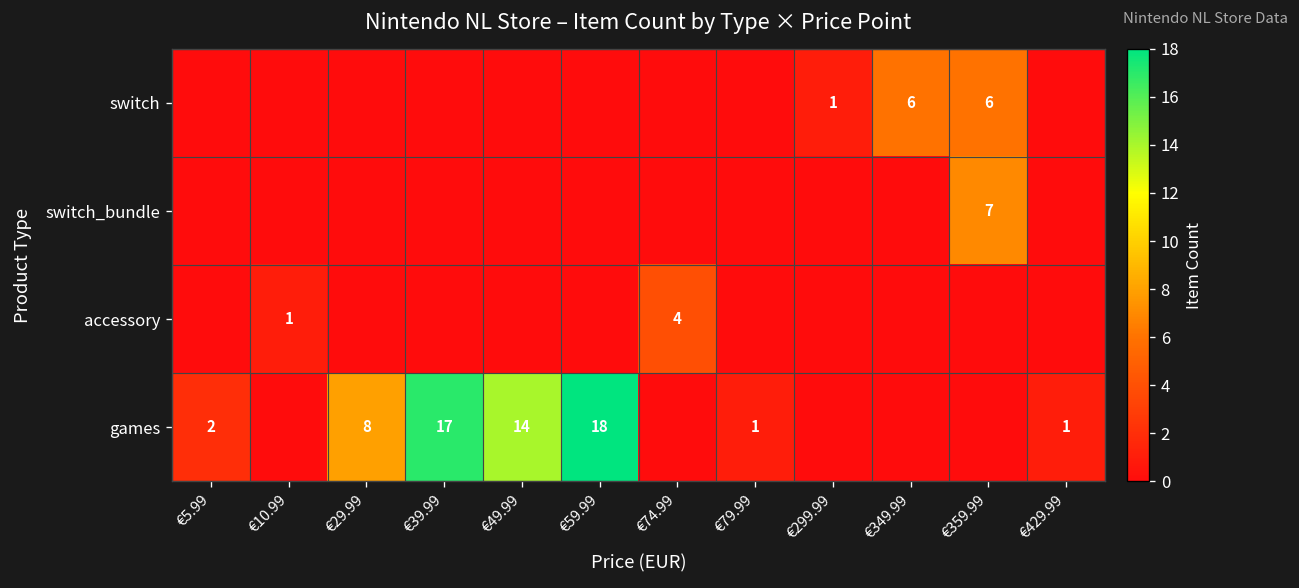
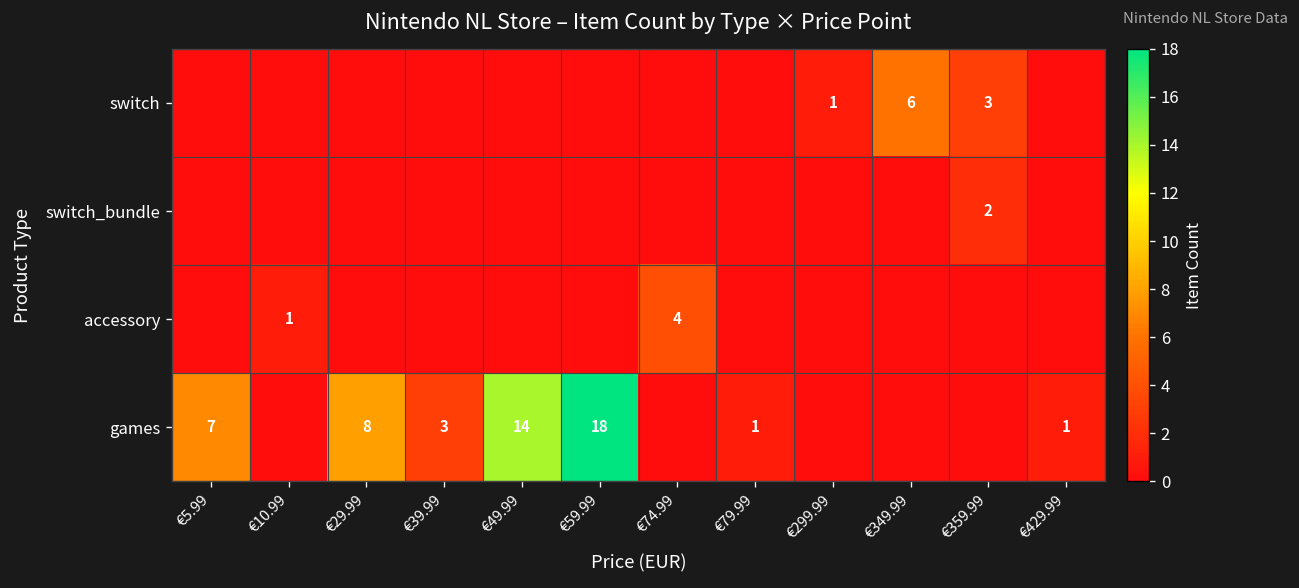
  {
    "switch": {
      "€299.99": 1,
      "€349.99": 6,
-     "€359.99": 6
+     "€359.99": 3
    },
    "switch_bundle": {
-     "€359.99": 7
+     "€359.99": 2
    },
    "accessory": {
      "€10.99": 1,
      "€74.99": 4
    },
    "games": {
-     "€5.99": 2,
+     "€5.99": 7,
      "€29.99": 8,
-     "€39.99": 17,
+     "€39.99": 3,
      "€49.99": 14,
      "€59.99": 18,
      "€79.99": 1,
      "€429.99": 1
    }
  }
